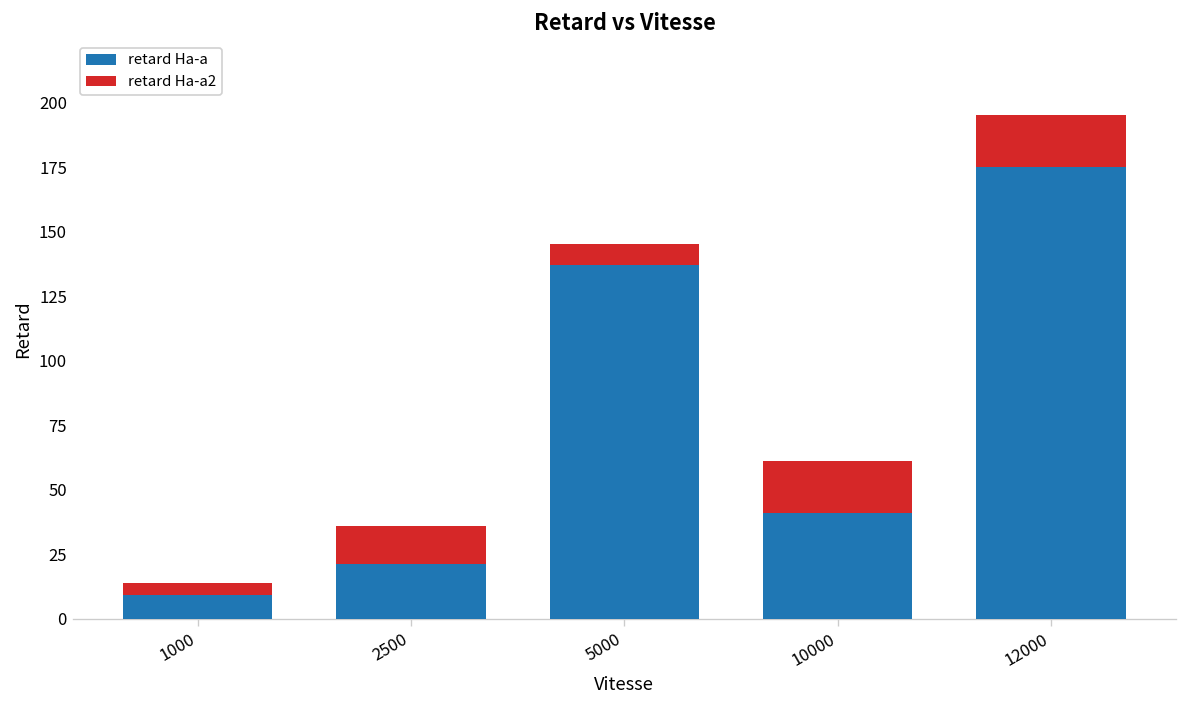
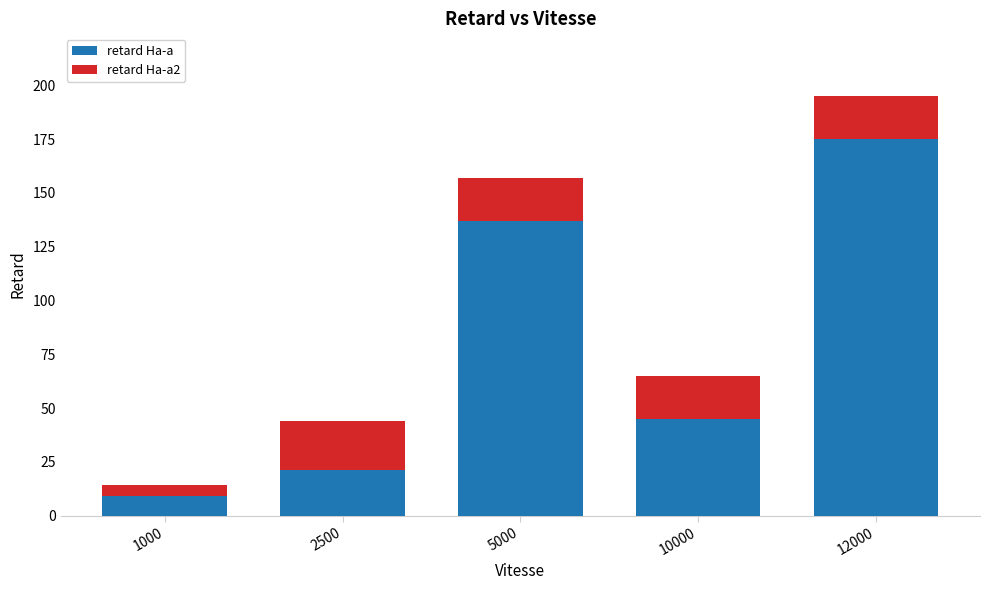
  {
    "retard Ha-a": {
      "1000": 9,
      "2500": 21,
      "5000": 137,
-     "10000": 41,
+     "10000": 45,
      "12000": 175
    },
    "retard Ha-a2": {
      "1000": 5,
-     "2500": 15,
-     "5000": 8,
+     "2500": 23,
+     "5000": 20,
      "10000": 20,
      "12000": 20
    }
  }
